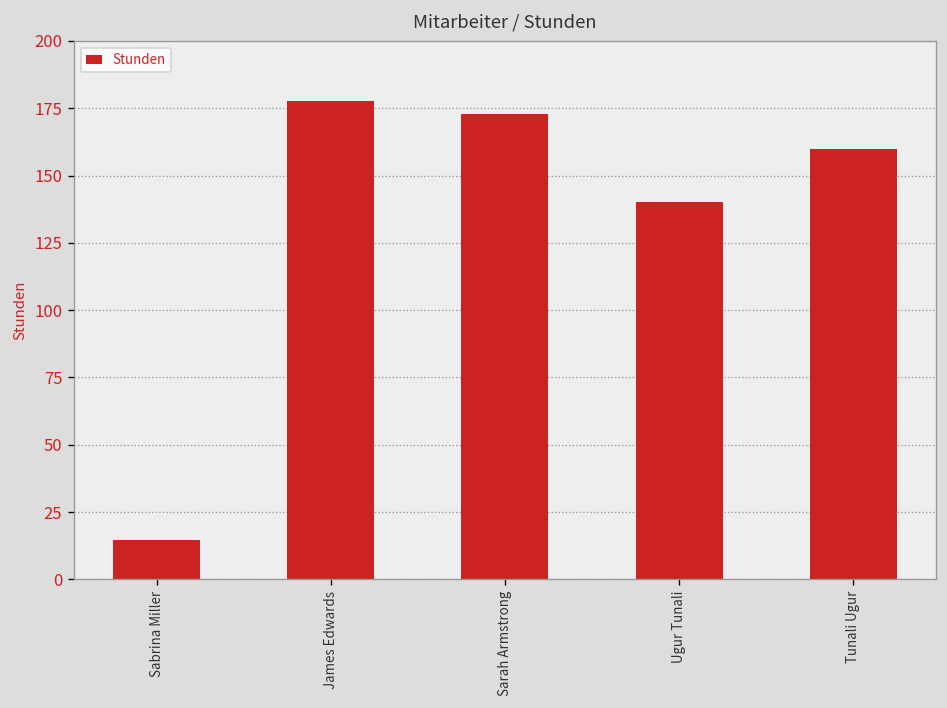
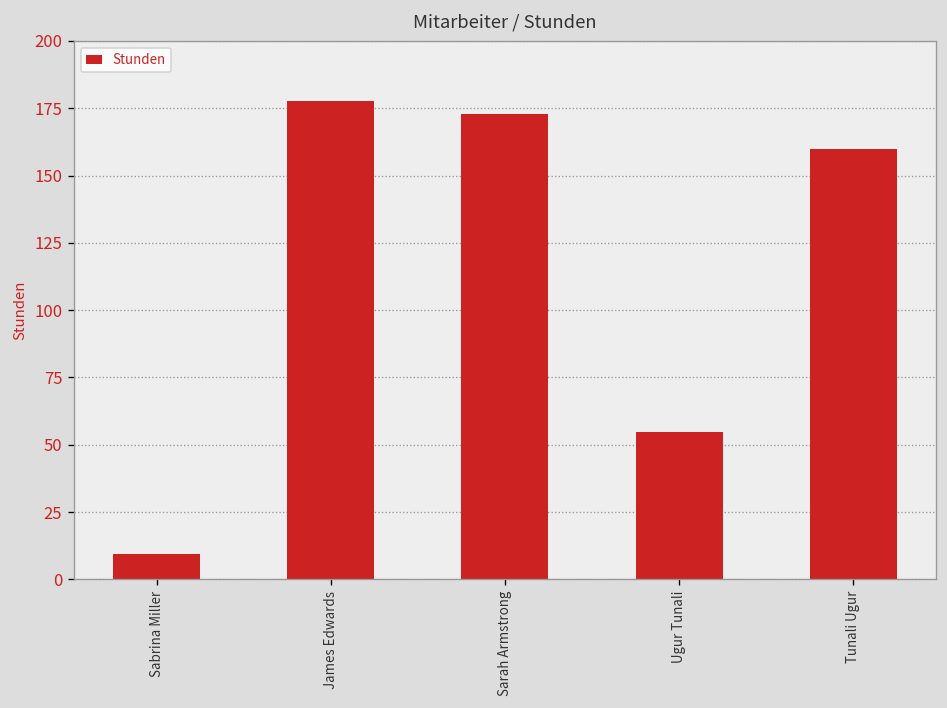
  {
-   "Sabrina Miller": 15,
+   "Sabrina Miller": 9,
    "James Edwards": 178,
    "Sarah Armstrong": 173,
-   "Ugur Tunali": 140,
+   "Ugur Tunali": 55,
    "Tunali Ugur": 160
  }
